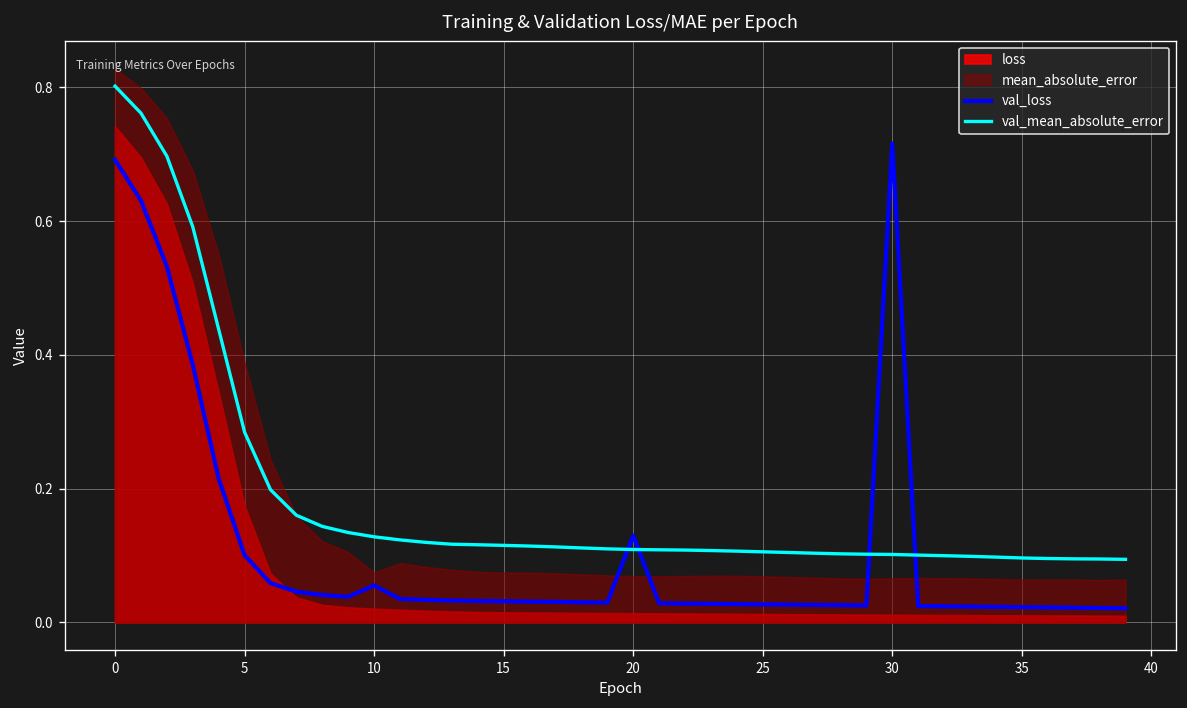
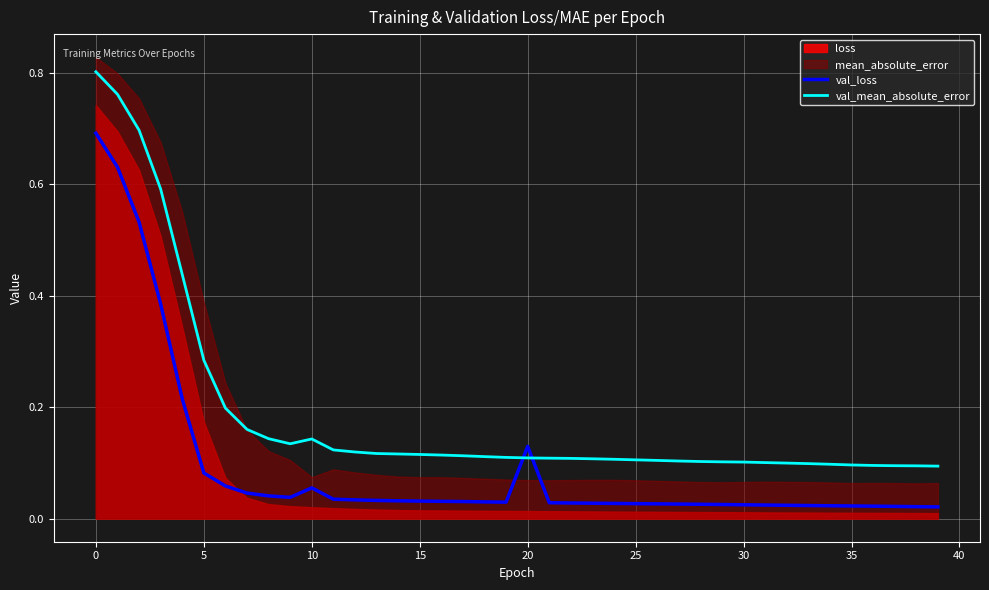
  {
    "val_loss": {
      "0": 0.69,
-     "5": 0.10,
+     "5": 0.08,
      "10": 0.06,
      "15": 0.03,
      "20": 0.13,
      "25": 0.03,
-     "30": 0.72,
+     "30": 0.02,
      "35": 0.02
    },
    "loss": {
      "0": 0.74,
      "5": 0.17,
      "10": 0.02,
      "15": 0.01,
      "20": 0.01,
      "25": 0.01,
      "30": 0.01,
      "35": 0.01
    },
    "val_mean_absolute_error": {
      "0": 0.80,
      "5": 0.28,
-     "10": 0.13,
+     "10": 0.14,
      "15": 0.12,
      "20": 0.11,
      "25": 0.11,
      "30": 0.10,
      "35": 0.10
    },
    "mean_absolute_error": {
      "0": 0.83,
      "5": 0.39,
      "10": 0.07,
      "15": 0.07,
      "20": 0.07,
      "25": 0.07,
      "30": 0.07,
      "35": 0.06
    }
  }
